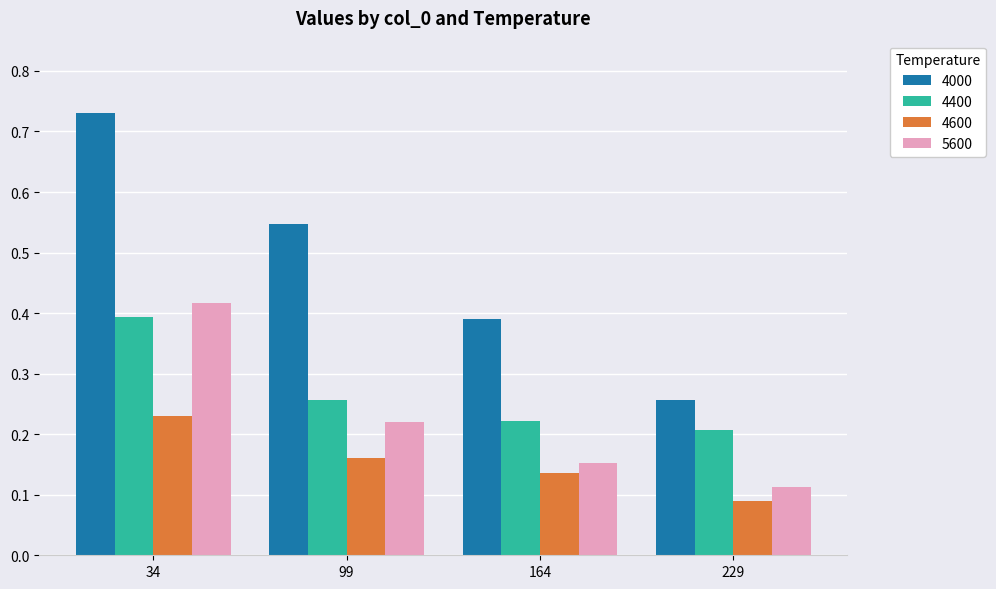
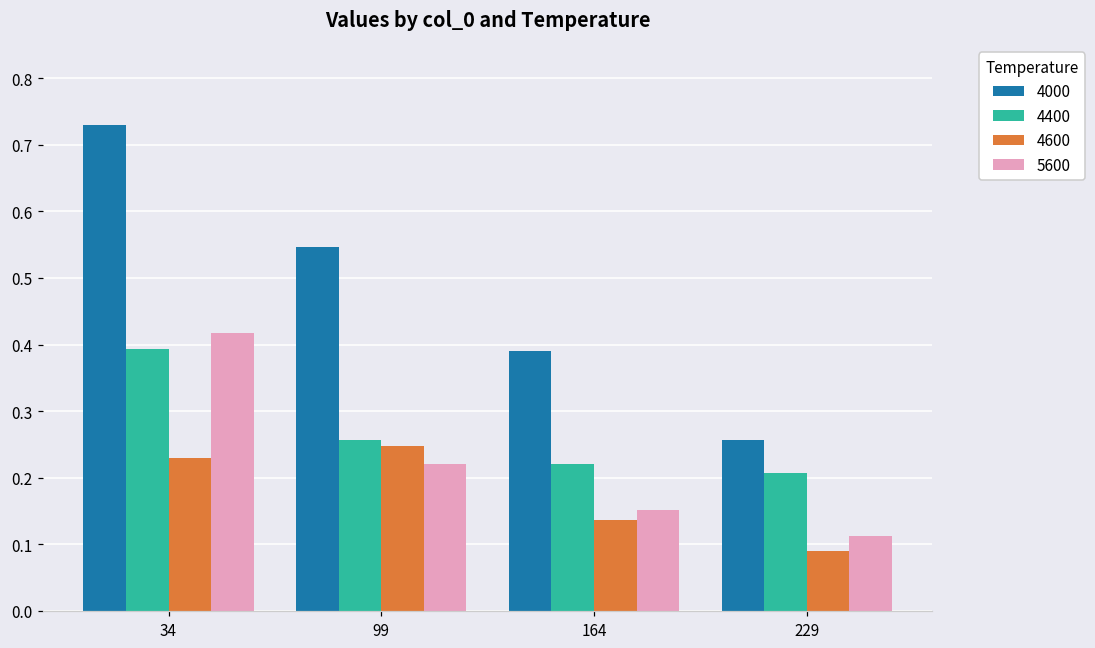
  {
    "4000": {
      "34": 0.73,
      "99": 0.55,
      "164": 0.39,
      "229": 0.26
    },
    "4400": {
      "34": 0.39,
      "99": 0.26,
      "164": 0.22,
      "229": 0.21
    },
    "4600": {
      "34": 0.23,
-     "99": 0.16,
+     "99": 0.25,
      "164": 0.14,
      "229": 0.09
    },
    "5600": {
      "34": 0.42,
      "99": 0.22,
      "164": 0.15,
      "229": 0.11
    }
  }
